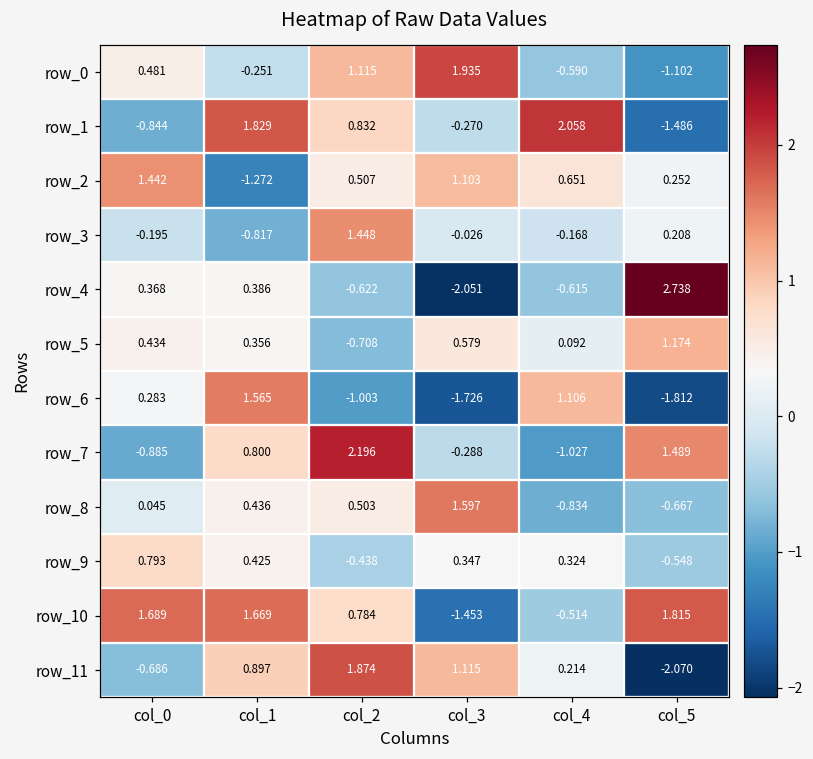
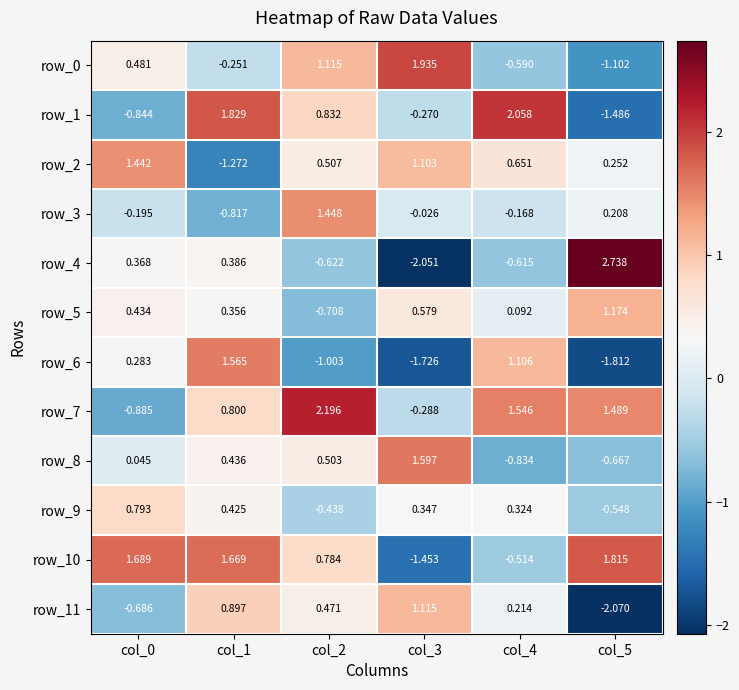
  {
    "row_0": {
      "col_0": 0.481,
      "col_1": -0.251,
      "col_2": 1.115,
      "col_3": 1.935,
      "col_4": -0.590,
      "col_5": -1.102
    },
    "row_1": {
      "col_0": -0.844,
      "col_1": 1.829,
      "col_2": 0.832,
      "col_3": -0.270,
      "col_4": 2.058,
      "col_5": -1.486
    },
    "row_2": {
      "col_0": 1.442,
      "col_1": -1.272,
      "col_2": 0.507,
      "col_3": 1.103,
      "col_4": 0.651,
      "col_5": 0.252
    },
    "row_3": {
      "col_0": -0.195,
      "col_1": -0.817,
      "col_2": 1.448,
      "col_3": -0.026,
      "col_4": -0.168,
      "col_5": 0.208
    },
    "row_4": {
      "col_0": 0.368,
      "col_1": 0.386,
      "col_2": -0.622,
      "col_3": -2.051,
      "col_4": -0.615,
      "col_5": 2.738
    },
    "row_5": {
      "col_0": 0.434,
      "col_1": 0.356,
      "col_2": -0.708,
      "col_3": 0.579,
      "col_4": 0.092,
      "col_5": 1.174
    },
    "row_6": {
      "col_0": 0.283,
      "col_1": 1.565,
      "col_2": -1.003,
      "col_3": -1.726,
      "col_4": 1.106,
      "col_5": -1.812
    },
    "row_7": {
      "col_0": -0.885,
      "col_1": 0.800,
      "col_2": 2.196,
      "col_3": -0.288,
-     "col_4": -1.027,
+     "col_4": 1.546,
      "col_5": 1.489
    },
    "row_8": {
      "col_0": 0.045,
      "col_1": 0.436,
      "col_2": 0.503,
      "col_3": 1.597,
      "col_4": -0.834,
      "col_5": -0.667
    },
    "row_9": {
      "col_0": 0.793,
      "col_1": 0.425,
      "col_2": -0.438,
      "col_3": 0.347,
      "col_4": 0.324,
      "col_5": -0.548
    },
    "row_10": {
      "col_0": 1.689,
      "col_1": 1.669,
      "col_2": 0.784,
      "col_3": -1.453,
      "col_4": -0.514,
      "col_5": 1.815
    },
    "row_11": {
      "col_0": -0.686,
      "col_1": 0.897,
-     "col_2": 1.874,
+     "col_2": 0.471,
      "col_3": 1.115,
      "col_4": 0.214,
      "col_5": -2.070
    }
  }
